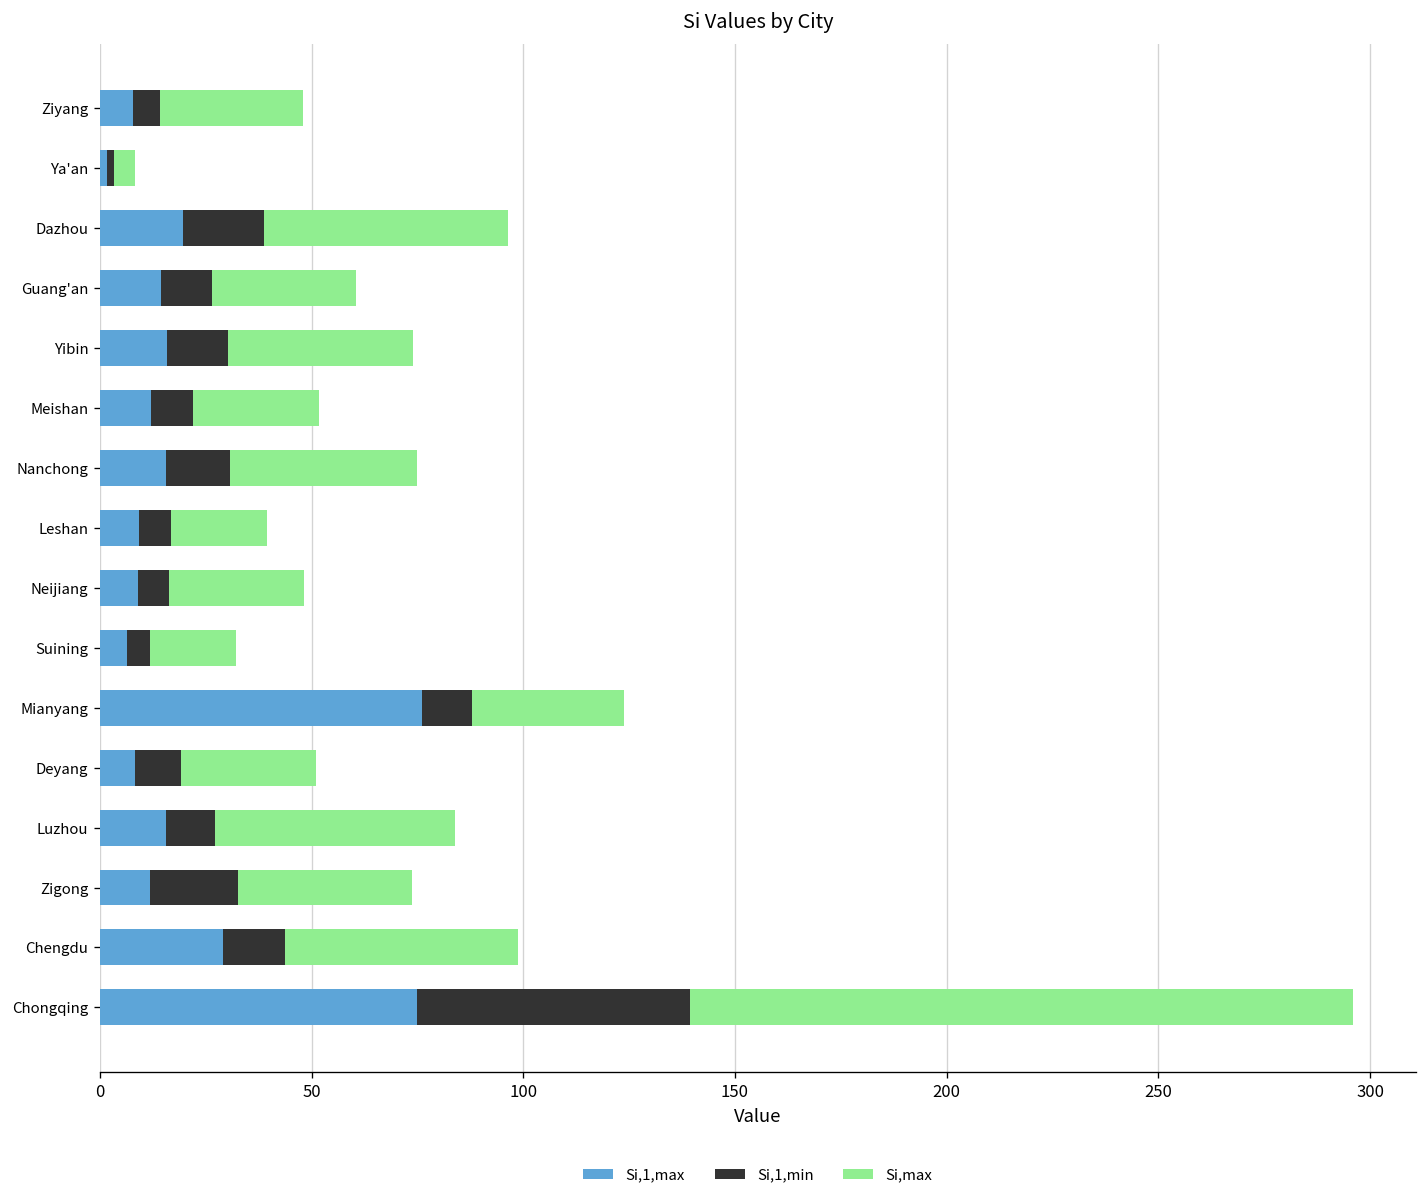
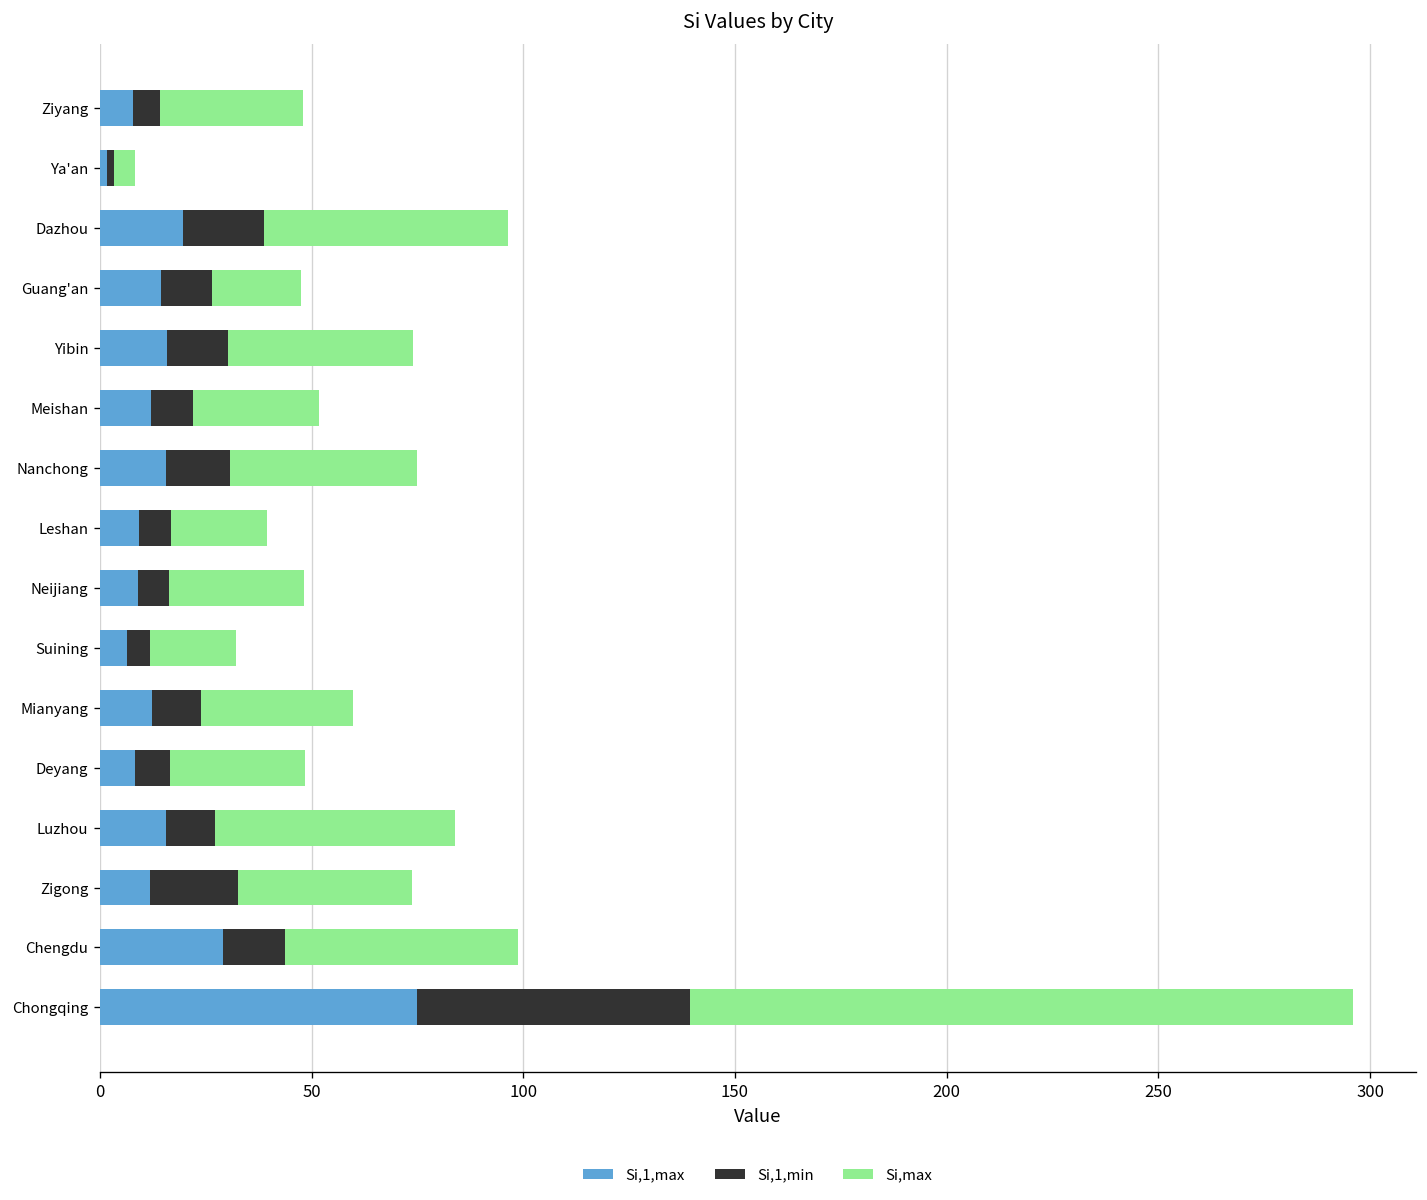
  {
    "Si,1,max": {
      "Ziyang": 8,
      "Ya'an": 2,
      "Dazhou": 20,
      "Guang'an": 15,
      "Yibin": 16,
      "Meishan": 12,
      "Nanchong": 16,
      "Leshan": 9,
      "Neijiang": 9,
      "Suining": 7,
-     "Mianyang": 76,
+     "Mianyang": 12,
      "Deyang": 8,
      "Luzhou": 16,
      "Zigong": 12,
      "Chengdu": 29,
      "Chongqing": 75
    },
    "Si,1,min": {
      "Ziyang": 6,
      "Ya'an": 2,
      "Dazhou": 19,
      "Guang'an": 12,
      "Yibin": 15,
      "Meishan": 10,
      "Nanchong": 15,
      "Leshan": 8,
      "Neijiang": 7,
      "Suining": 5,
      "Mianyang": 12,
-     "Deyang": 11,
+     "Deyang": 8,
      "Luzhou": 12,
      "Zigong": 21,
      "Chengdu": 15,
      "Chongqing": 64
    },
    "Si,max": {
      "Ziyang": 34,
      "Ya'an": 5,
      "Dazhou": 58,
-     "Guang'an": 34,
+     "Guang'an": 21,
      "Yibin": 44,
      "Meishan": 30,
      "Nanchong": 44,
      "Leshan": 23,
      "Neijiang": 32,
      "Suining": 21,
      "Mianyang": 36,
      "Deyang": 32,
      "Luzhou": 57,
      "Zigong": 41,
      "Chengdu": 55,
      "Chongqing": 157
    }
  }
